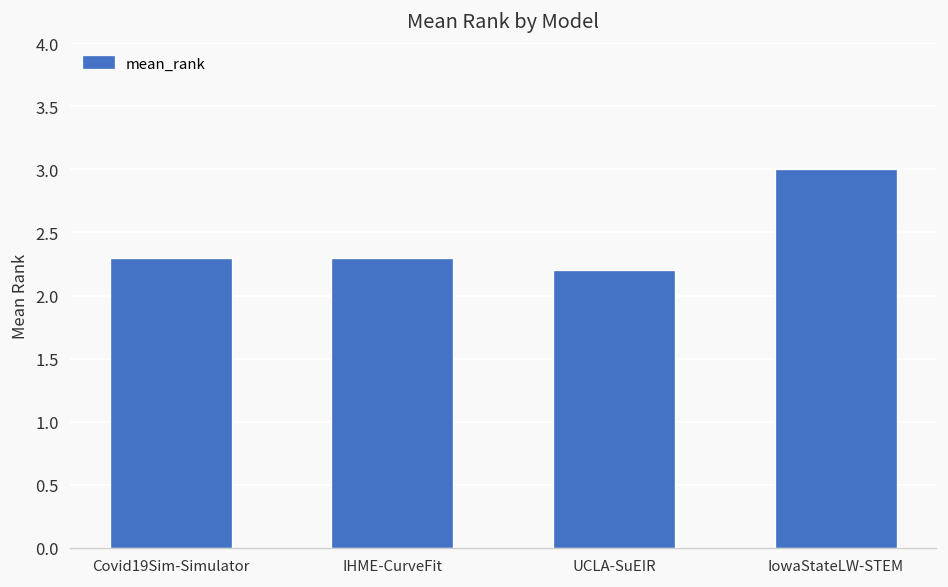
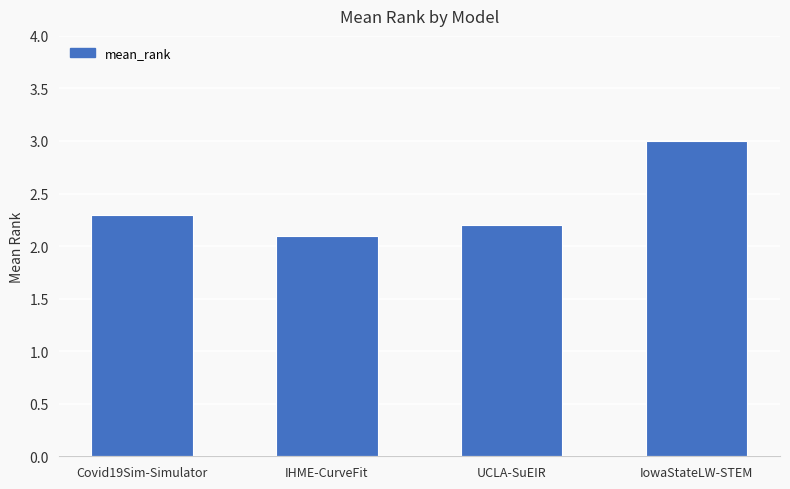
  {
    "Covid19Sim-Simulator": 2.3,
-   "IHME-CurveFit": 2.3,
+   "IHME-CurveFit": 2.1,
    "UCLA-SuEIR": 2.2,
    "IowaStateLW-STEM": 3.0
  }
